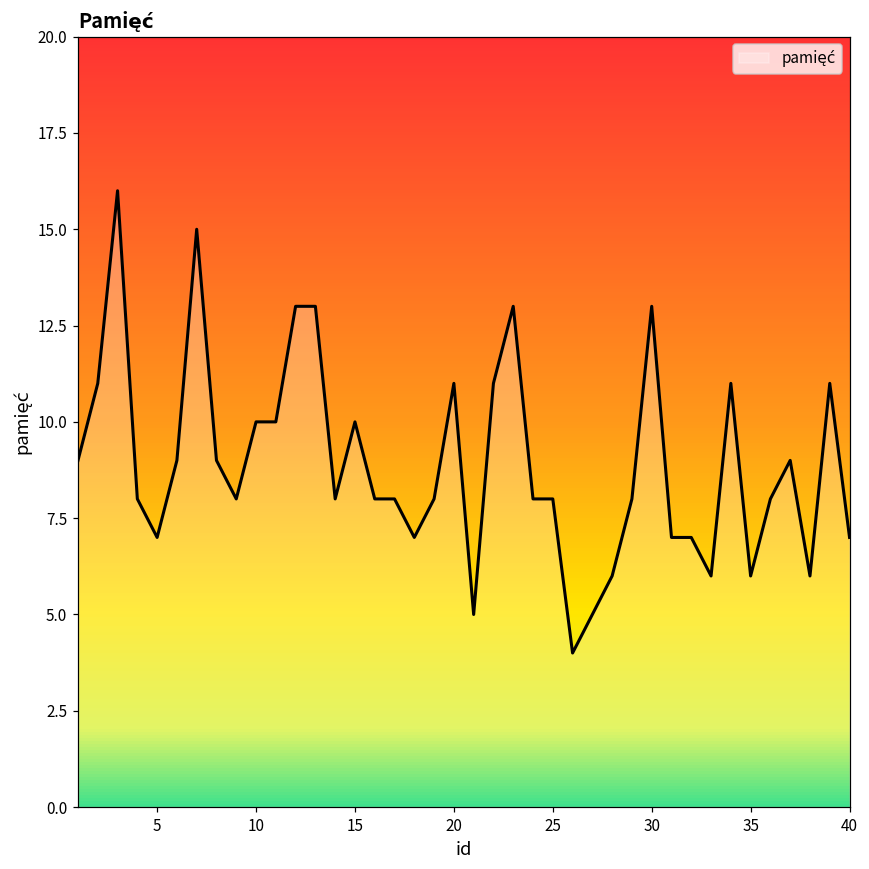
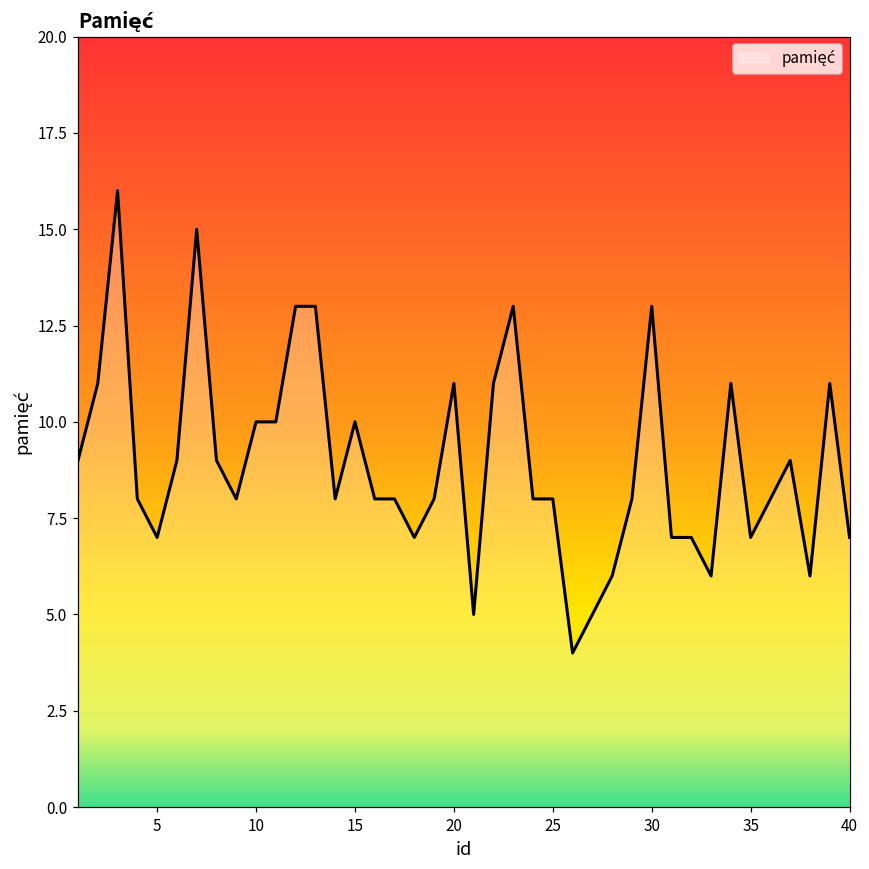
  {
    "5": 7,
    "10": 10,
    "15": 10,
    "20": 11,
    "25": 8,
    "30": 13,
-   "35": 6,
+   "35": 7,
    "40": 7
  }
